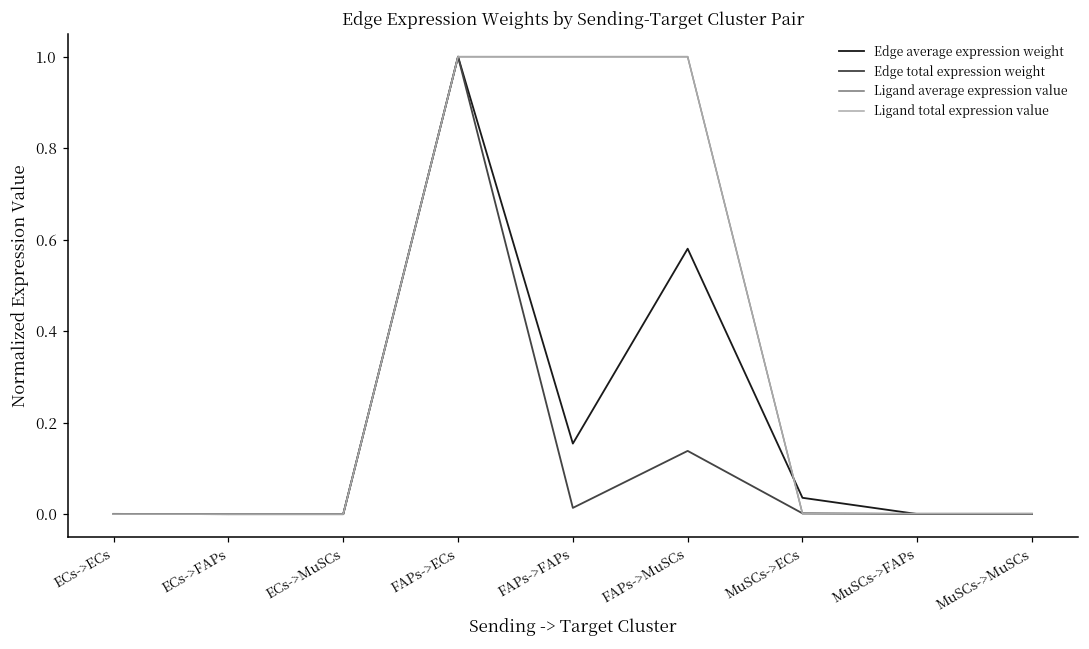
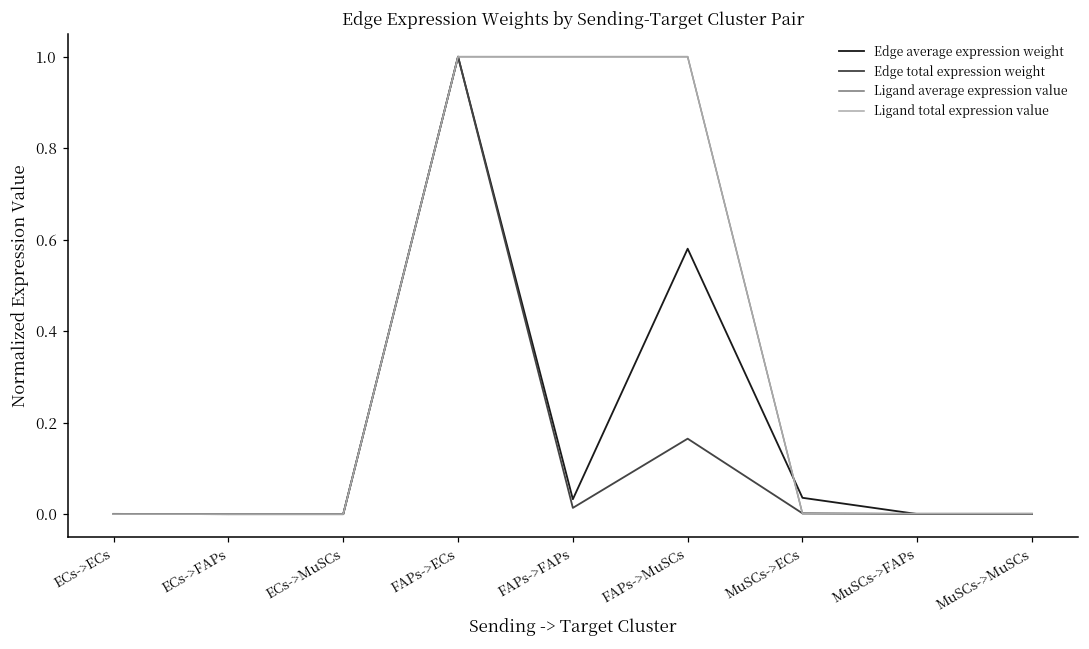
  {
    "Edge average expression weight": {
-     "FAPs->FAPs": 0.15,
+     "FAPs->FAPs": 0.03,
      "FAPs->MuSCs": 0.58,
      "MuSCs->ECs": 0.04
    },
    "Edge total expression weight": {
      "FAPs->FAPs": 0.01,
-     "FAPs->MuSCs": 0.14
+     "FAPs->MuSCs": 0.16
    },
    "Ligand total expression value": {
      "FAPs->FAPs": 1.00,
      "FAPs->MuSCs": 1.00
    }
  }
